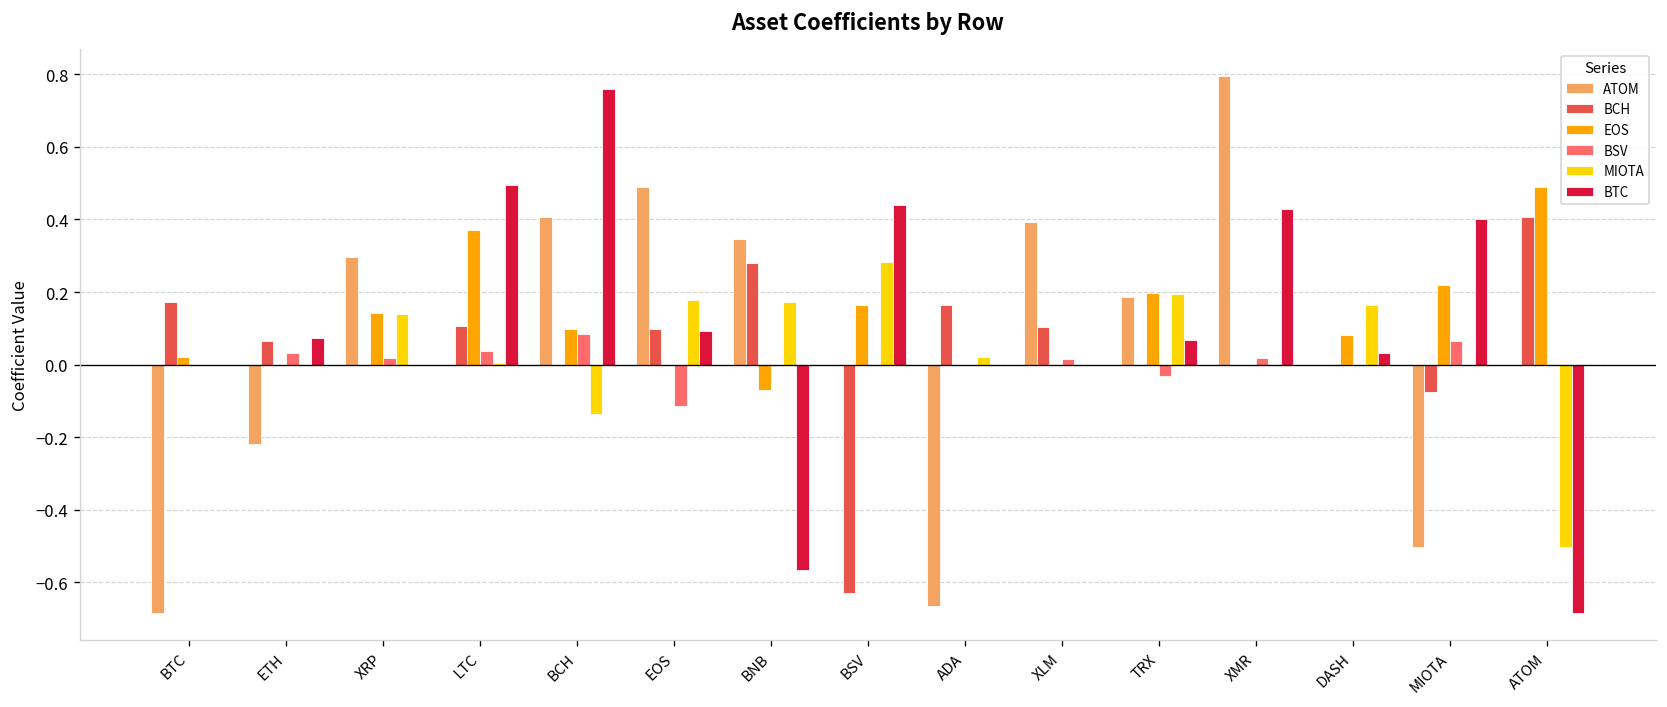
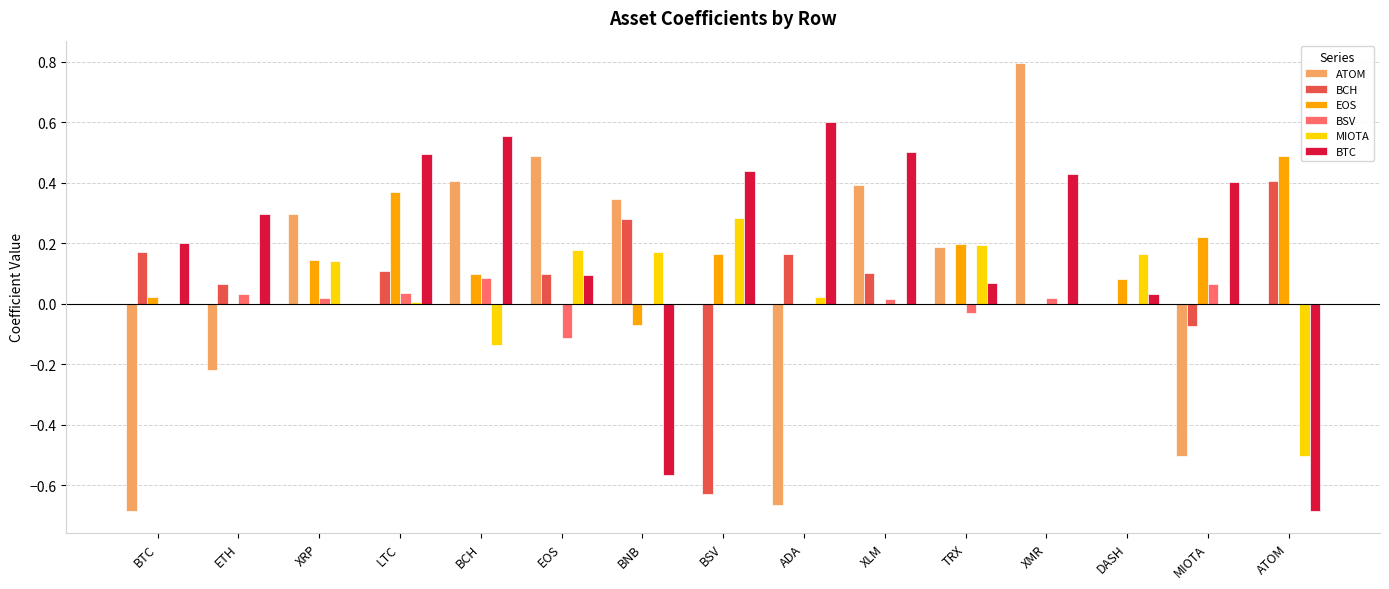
  {
    "BTC": {
-     "BTC": 0.0,
-     "ETH": 0.07,
+     "BTC": 0.2,
+     "ETH": 0.30,
      "XRP": 0.00,
      "LTC": 0.50,
-     "BCH": 0.76,
+     "BCH": 0.55,
      "EOS": 0.09,
      "BNB": -0.57,
      "BSV": 0.44,
-     "ADA": 0.0,
-     "XLM": 0.0,
+     "ADA": 0.6,
+     "XLM": 0.5,
      "TRX": 0.07,
      "XMR": 0.43,
      "DASH": 0.03,
      "MIOTA": 0.40,
      "ATOM": -0.68
    }
  }
